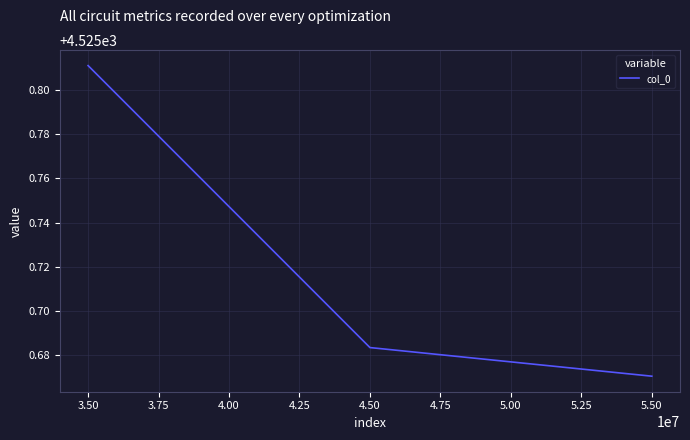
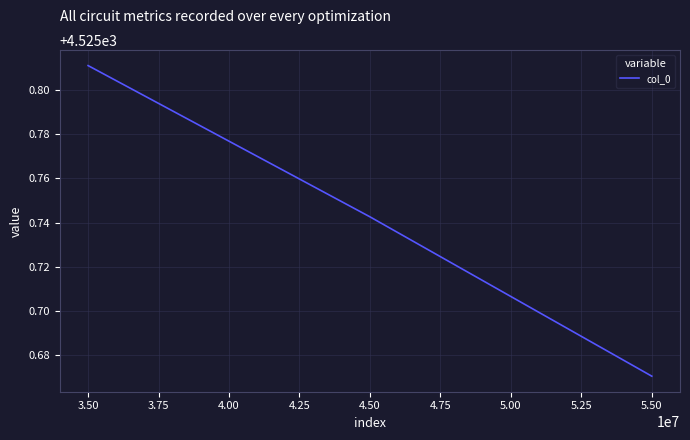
  {
    "3.50": 4525.811,
-   "4.50": 4525.683,
+   "4.50": 4525.743,
    "5.50": 4525.670
  }
